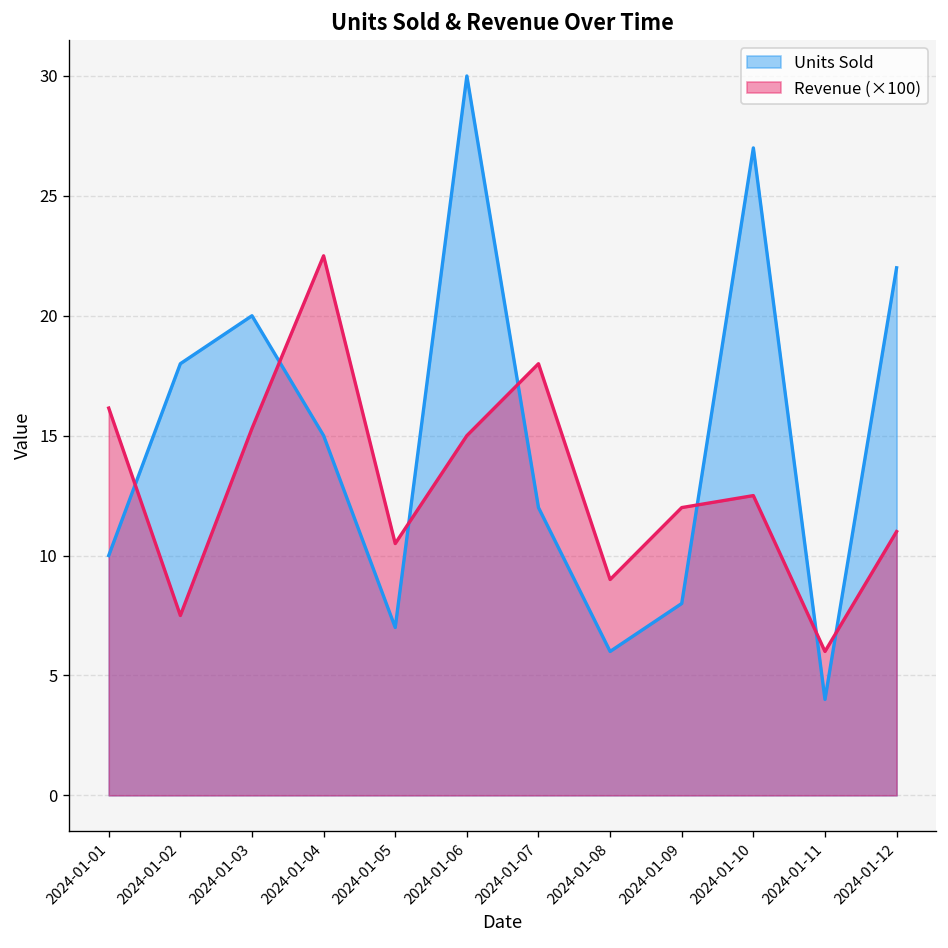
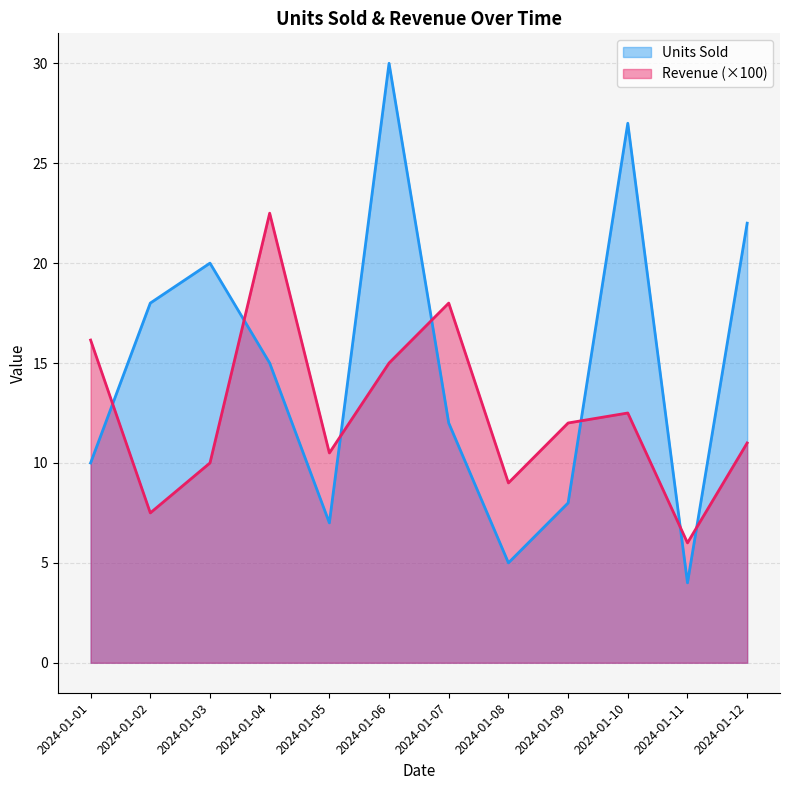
  {
    "Units Sold": {
      "2024-01-01": 10,
      "2024-01-02": 18,
      "2024-01-03": 20,
      "2024-01-04": 15,
      "2024-01-05": 7,
      "2024-01-06": 30,
      "2024-01-07": 12,
-     "2024-01-08": 6,
+     "2024-01-08": 5,
      "2024-01-09": 8,
      "2024-01-10": 27,
      "2024-01-11": 4,
      "2024-01-12": 22
    },
    "Revenue (×100)": {
      "2024-01-01": 16.2,
      "2024-01-02": 7.5,
-     "2024-01-03": 15.3,
+     "2024-01-03": 10.0,
      "2024-01-04": 22.5,
      "2024-01-05": 10.5,
      "2024-01-06": 15.0,
      "2024-01-07": 18.0,
      "2024-01-08": 9.0,
      "2024-01-09": 12.0,
      "2024-01-10": 12.5,
      "2024-01-11": 6.0,
      "2024-01-12": 11.0
    }
  }
